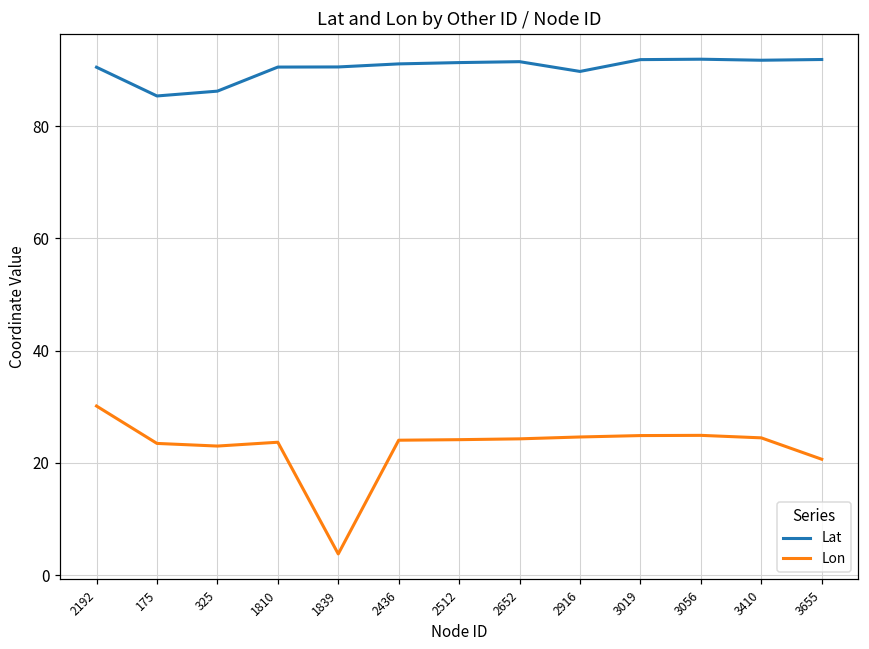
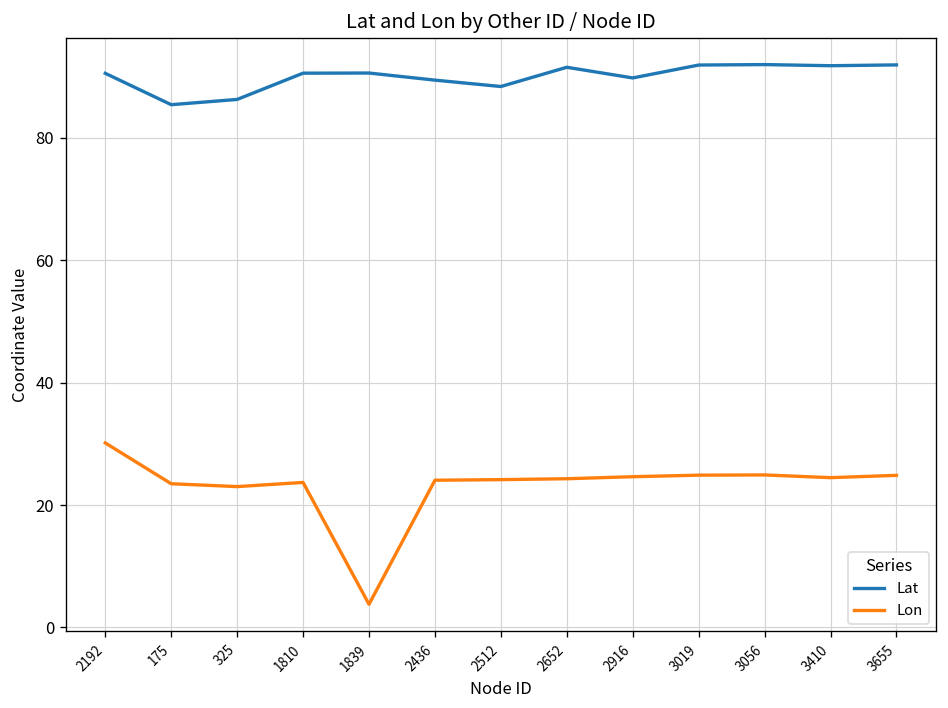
  {
    "Lat": {
      "2192": 91,
      "175": 85,
      "325": 86,
      "1810": 91,
      "1839": 91,
-     "2436": 91,
-     "2512": 91,
+     "2436": 89,
+     "2512": 88,
      "2652": 92,
      "2916": 90,
      "3019": 92,
      "3056": 92,
      "3410": 92,
      "3655": 92
    },
    "Lon": {
      "2192": 30,
      "175": 23,
      "325": 23,
      "1810": 24,
      "1839": 4,
      "2436": 24,
      "2512": 24,
      "2652": 24,
      "2916": 25,
      "3019": 25,
      "3056": 25,
      "3410": 24,
-     "3655": 21
+     "3655": 25
    }
  }
